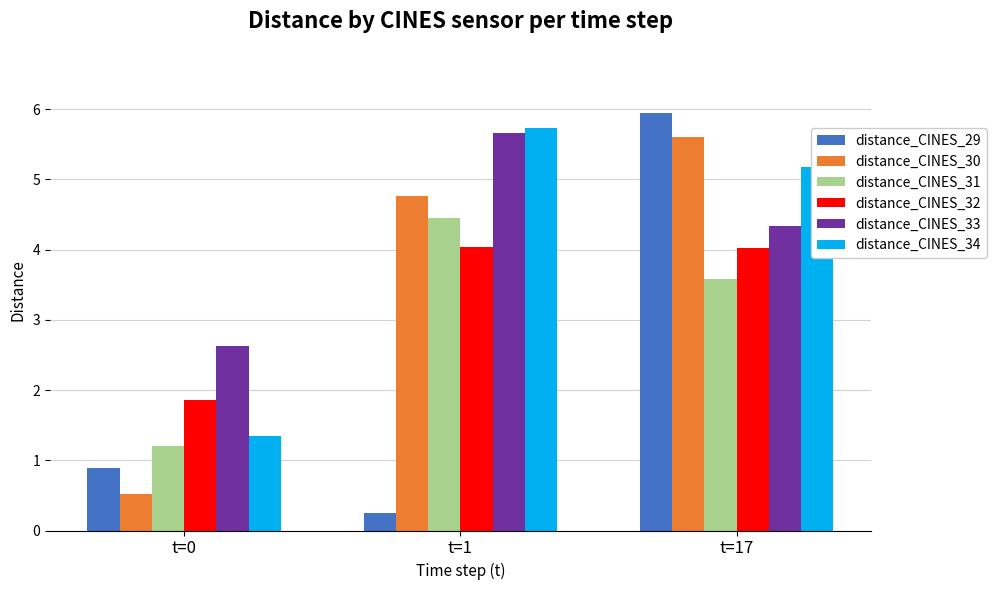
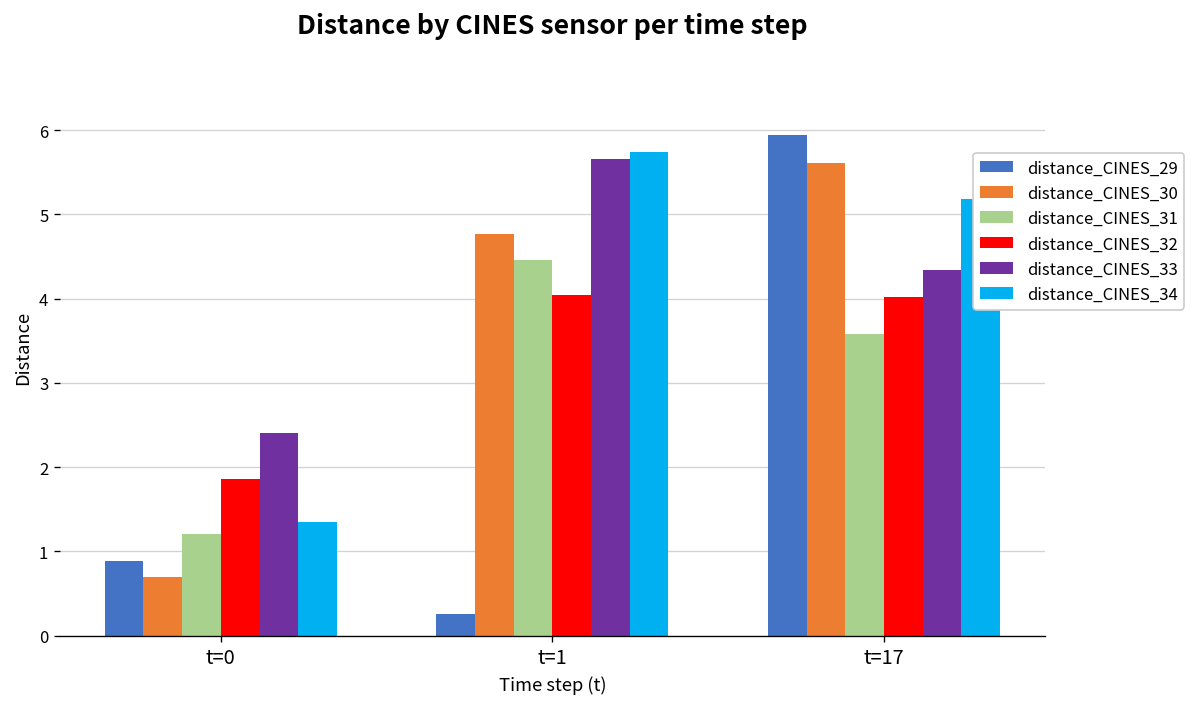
  {
    "distance_CINES_29": {
      "t=0": 0.9,
      "t=1": 0.3,
      "t=17": 5.9
    },
    "distance_CINES_30": {
-     "t=0": 0.5,
+     "t=0": 0.7,
      "t=1": 4.8,
      "t=17": 5.6
    },
    "distance_CINES_31": {
      "t=0": 1.2,
      "t=1": 4.5,
      "t=17": 3.6
    },
    "distance_CINES_32": {
      "t=0": 1.9,
      "t=1": 4.0,
      "t=17": 4.0
    },
    "distance_CINES_33": {
-     "t=0": 2.6,
+     "t=0": 2.4,
      "t=1": 5.7,
      "t=17": 4.3
    },
    "distance_CINES_34": {
      "t=0": 1.3,
      "t=1": 5.7
    }
  }
